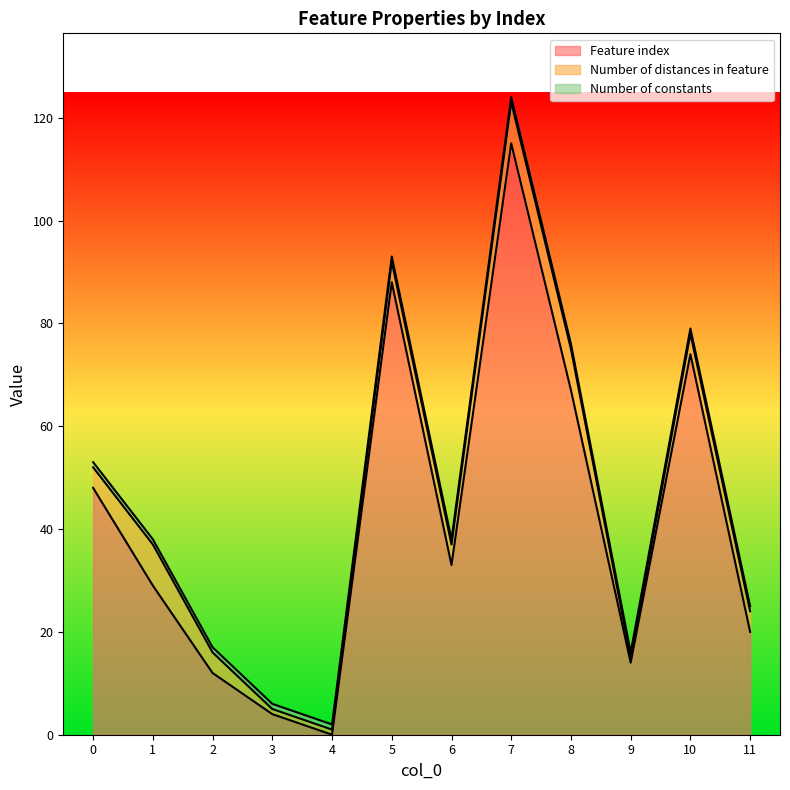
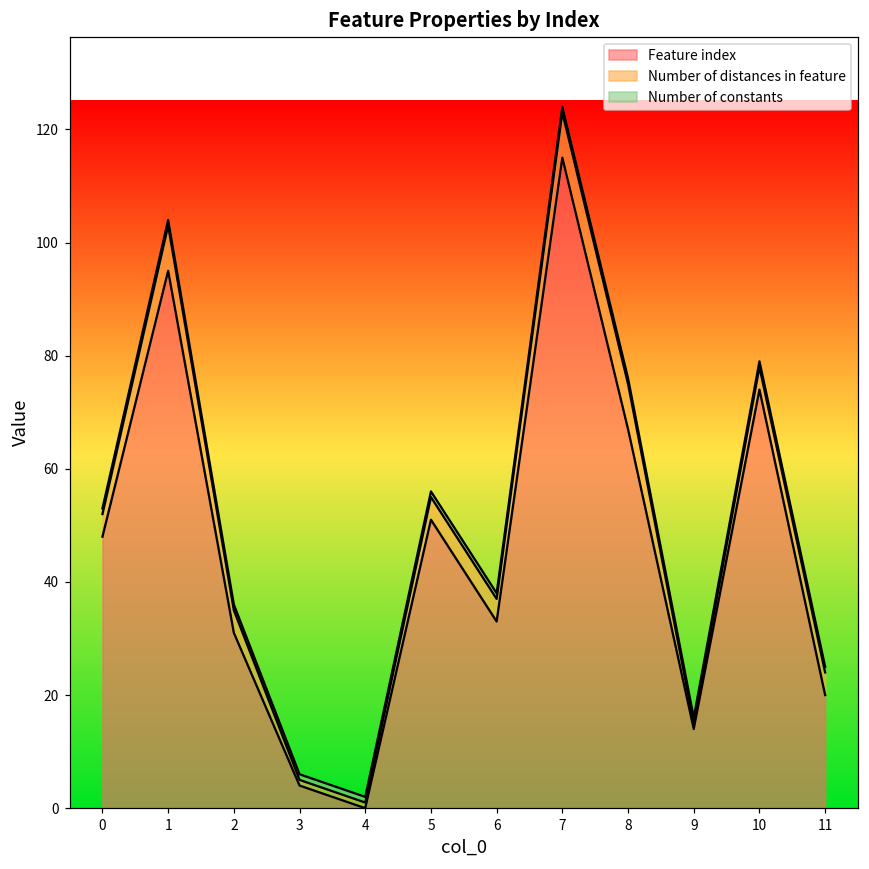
  {
    "Feature index": {
      "0": 48,
-     "1": 29,
-     "2": 12,
+     "1": 95,
+     "2": 31,
      "3": 4,
      "4": 0,
-     "5": 88,
+     "5": 51,
      "6": 33,
      "7": 115,
      "8": 67,
      "9": 14,
      "10": 74,
      "11": 20
    },
    "Number of distances in feature": {
      "0": 4,
      "1": 8,
      "2": 4,
      "3": 1,
      "4": 1,
      "5": 4,
      "6": 4,
      "7": 8,
      "8": 8,
      "9": 1,
      "10": 4,
      "11": 4
    },
    "Number of constants": {
      "0": 1,
      "1": 1,
      "2": 1,
      "3": 1,
      "4": 1,
      "5": 1,
      "6": 1,
      "7": 1,
      "8": 1,
      "9": 1,
      "10": 1,
      "11": 1
    }
  }
